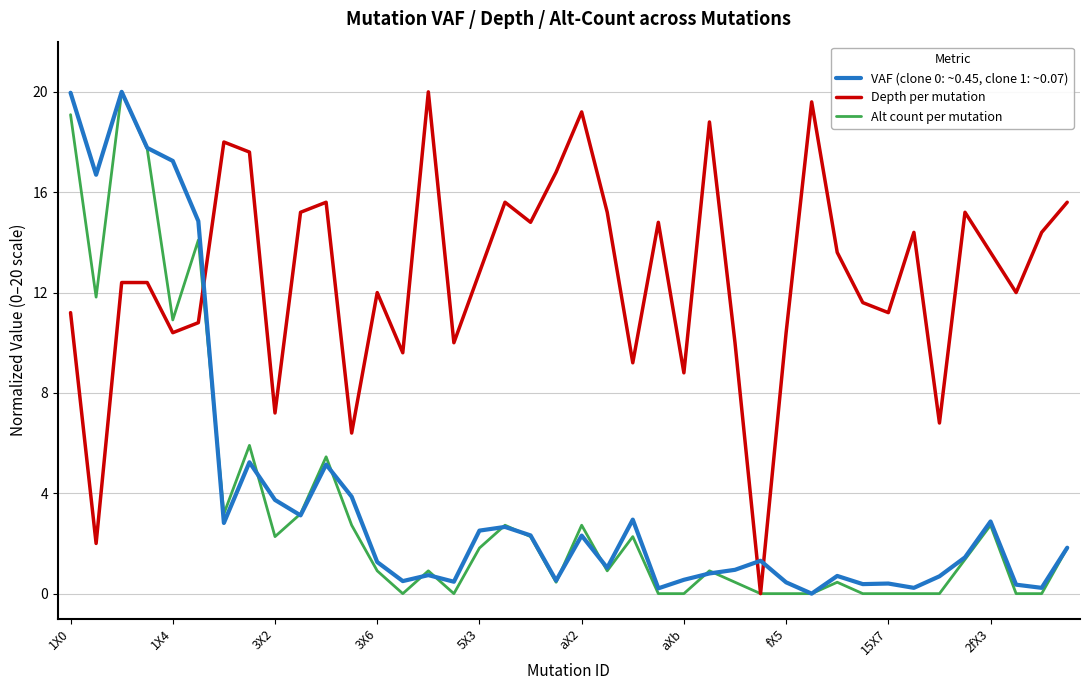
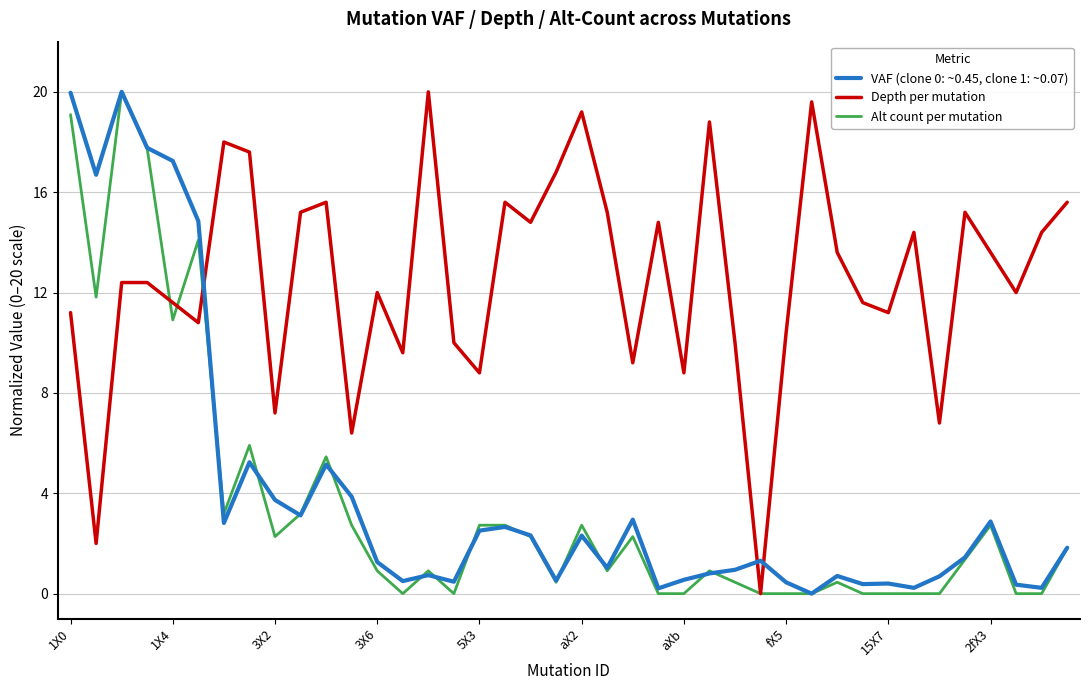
  {
    "VAF (clone 0: ~0.45, clone 1: ~0.07)": {
      "1X0": 20.0,
      "1X4": 17.2,
      "3X2": 3.7,
      "3X6": 1.3,
      "5X3": 2.5,
      "aX2": 2.3,
      "aXb": 0.6,
      "fX5": 0.5,
      "15X7": 0.4,
      "2fX3": 2.9
    },
    "Depth per mutation": {
      "1X0": 11.2,
-     "1X4": 10.4,
+     "1X4": 11.6,
      "3X2": 7.2,
      "3X6": 12.0,
-     "5X3": 12.8,
+     "5X3": 8.8,
      "aX2": 19.2,
      "aXb": 8.8,
      "fX5": 10.4,
      "15X7": 11.2,
      "2fX3": 13.6
    },
    "Alt count per mutation": {
      "1X0": 19.1,
      "1X4": 10.9,
      "3X2": 2.3,
      "3X6": 0.9,
-     "5X3": 1.8,
+     "5X3": 2.7,
      "aX2": 2.7,
      "aXb": 0.0,
      "fX5": 0.0,
      "15X7": 0.0,
      "2fX3": 2.7
    }
  }
